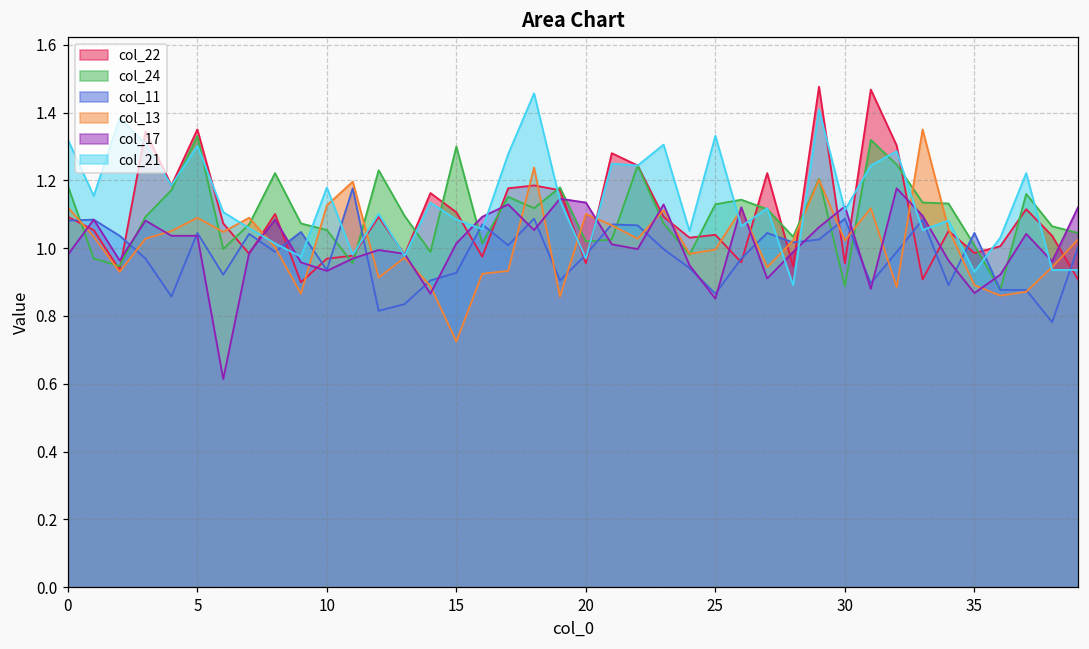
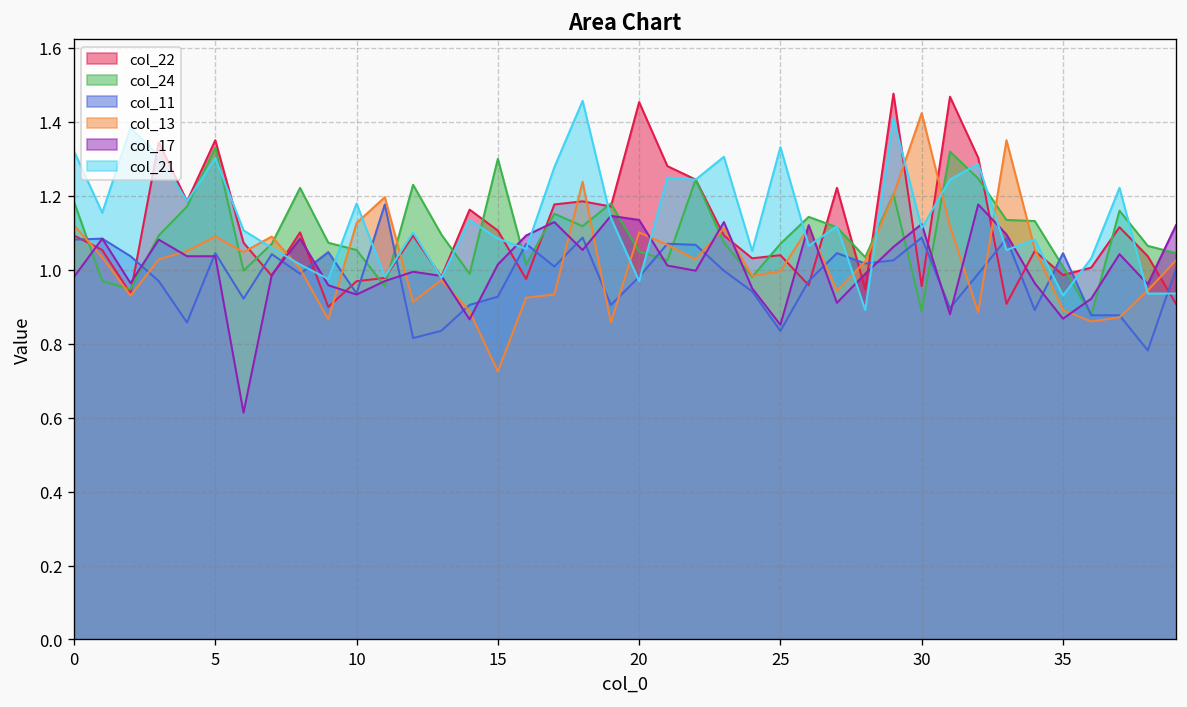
  {
    "col_22": {
      "0": 1.09,
      "5": 1.35,
      "10": 0.97,
      "15": 1.11,
-     "20": 0.96,
+     "20": 1.45,
      "25": 1.04,
      "30": 0.96,
      "35": 0.99
    },
    "col_24": {
      "0": 1.18,
      "5": 1.33,
      "10": 1.05,
      "15": 1.30,
-     "20": 1.02,
-     "25": 1.13,
+     "20": 1.05,
+     "25": 1.07,
      "30": 0.89,
      "35": 1.01
    },
    "col_11": {
      "0": 1.08,
      "15": 0.93,
      "20": 0.98,
-     "25": 0.87,
+     "25": 0.83,
      "30": 1.09,
      "35": 1.04
    },
    "col_13": {
      "0": 1.12,
      "5": 1.09,
      "10": 1.13,
      "15": 0.72,
      "20": 1.10,
      "25": 1.00,
-     "30": 1.02,
+     "30": 1.42,
      "35": 0.89
    },
    "col_17": {
      "0": 0.98,
      "15": 1.01,
      "20": 1.13,
      "25": 0.85,
      "30": 1.12,
      "35": 0.87
    },
    "col_21": {
      "0": 1.32,
      "5": 1.30,
      "10": 1.18,
      "15": 1.08,
      "20": 0.97,
      "25": 1.33,
      "30": 1.11,
      "35": 0.93
    }
  }
